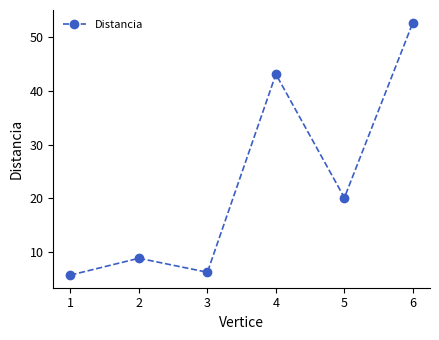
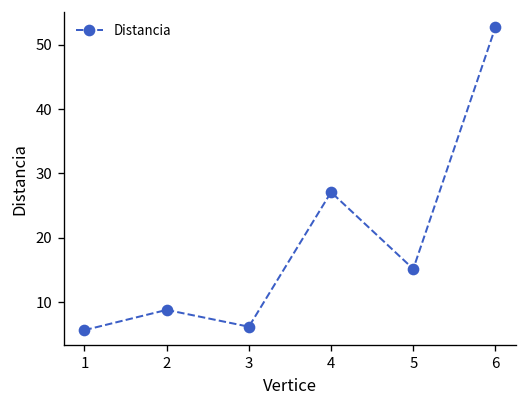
  {
    "1": 6,
    "2": 9,
    "3": 6,
-   "4": 43,
-   "5": 20,
+   "4": 27,
+   "5": 15,
    "6": 53
  }
